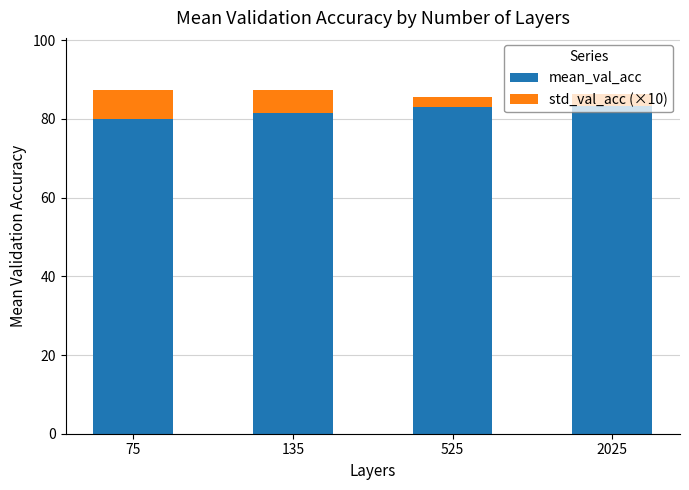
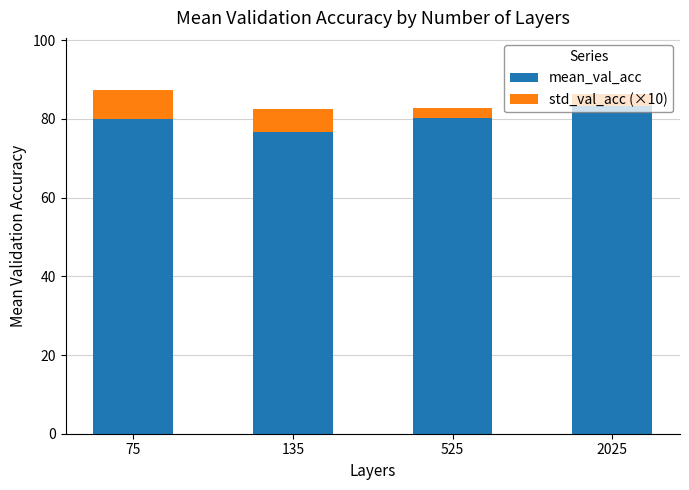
  {
    "mean_val_acc": {
      "75": 80,
-     "135": 81,
-     "525": 83
+     "135": 77,
+     "525": 80
    },
    "std_val_acc (×10)": {
      "75": 8,
      "135": 6,
      "525": 2
    }
  }
